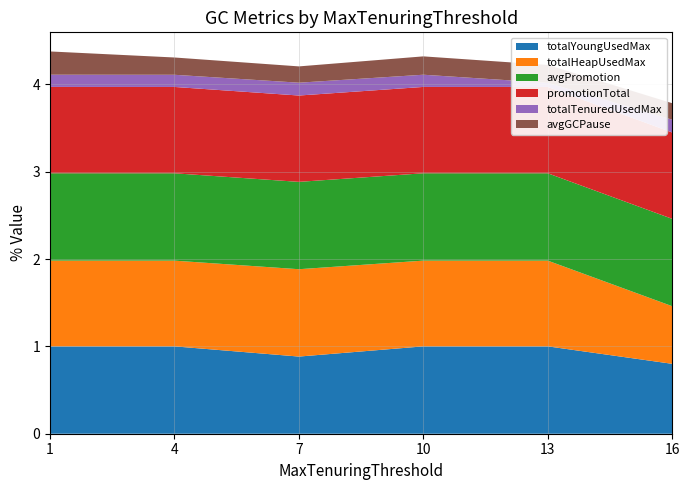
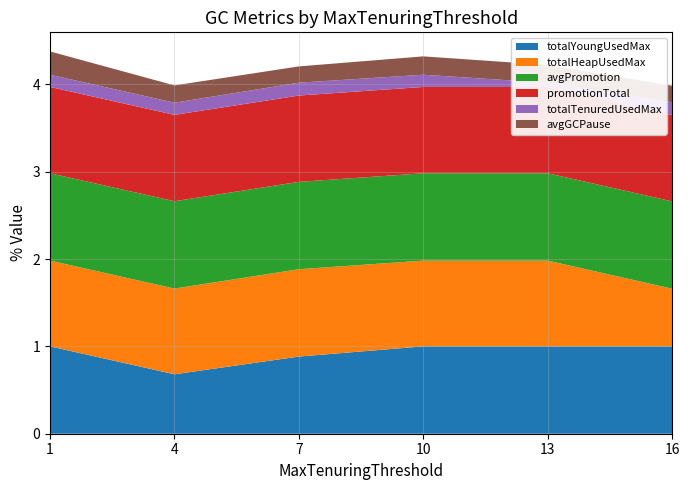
  {
    "totalYoungUsedMax": {
-     "4": 1.0,
-     "16": 0.8
+     "4": 0.7,
+     "16": 1.0
    },
    "avgGCPause": {
      "1": 0.3,
      "4": 0.2,
      "7": 0.2,
      "10": 0.2,
      "16": 0.2
    }
  }
